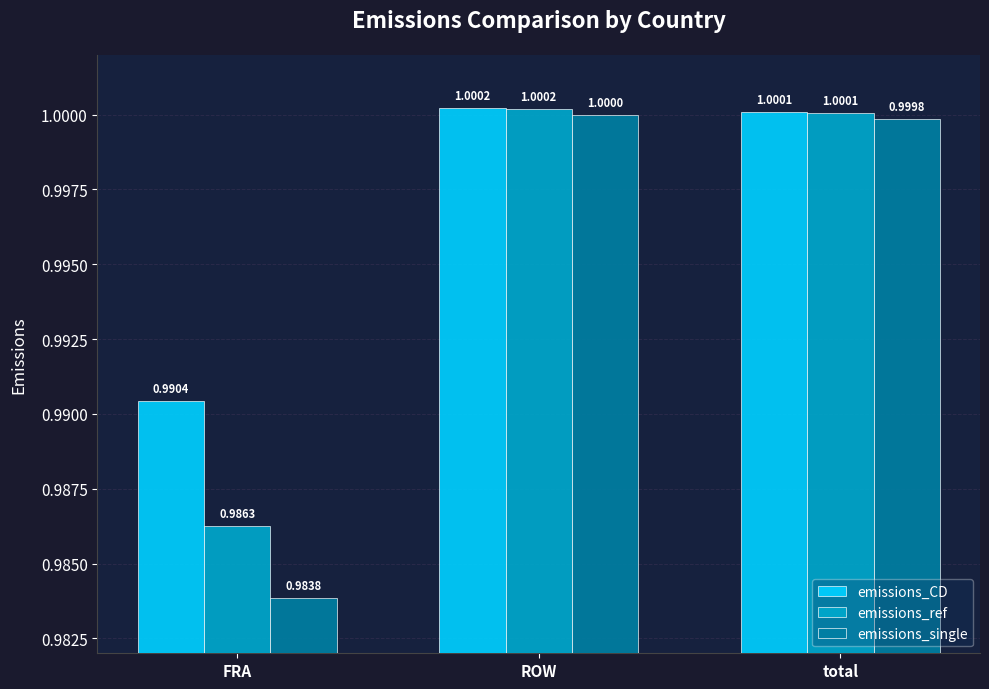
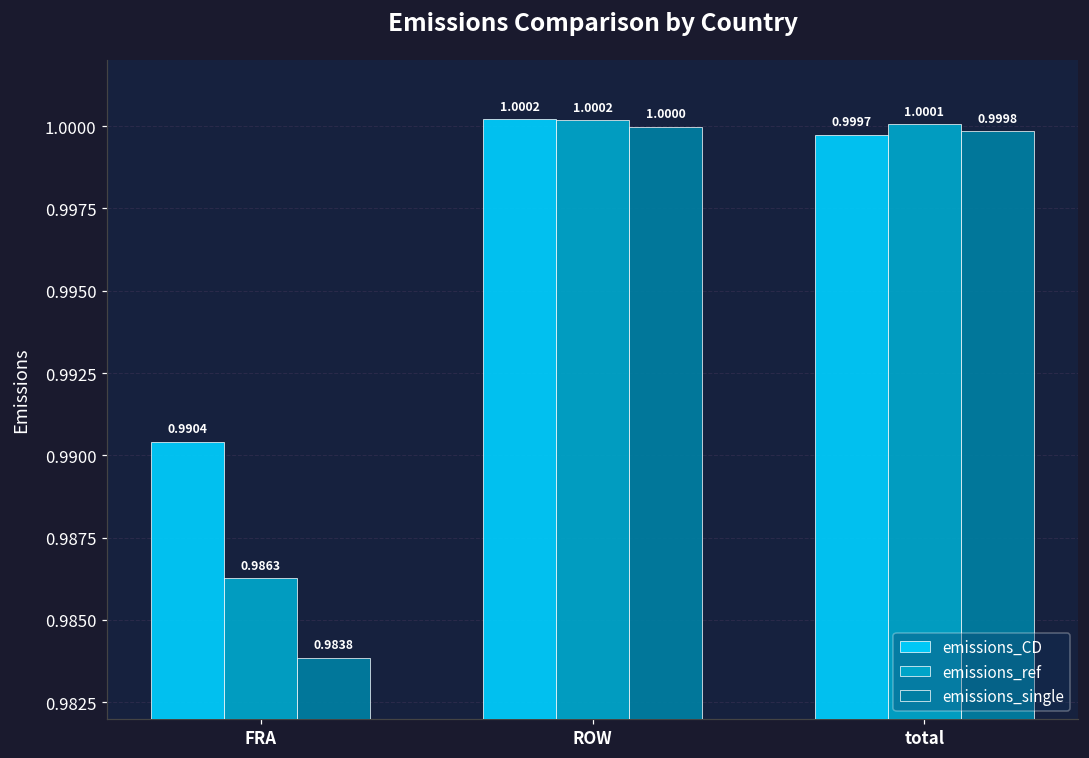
  {
    "emissions_CD": {
      "FRA": 0.9904,
      "ROW": 1.0002,
-     "total": 1.0001
+     "total": 0.9997
    }
  }
